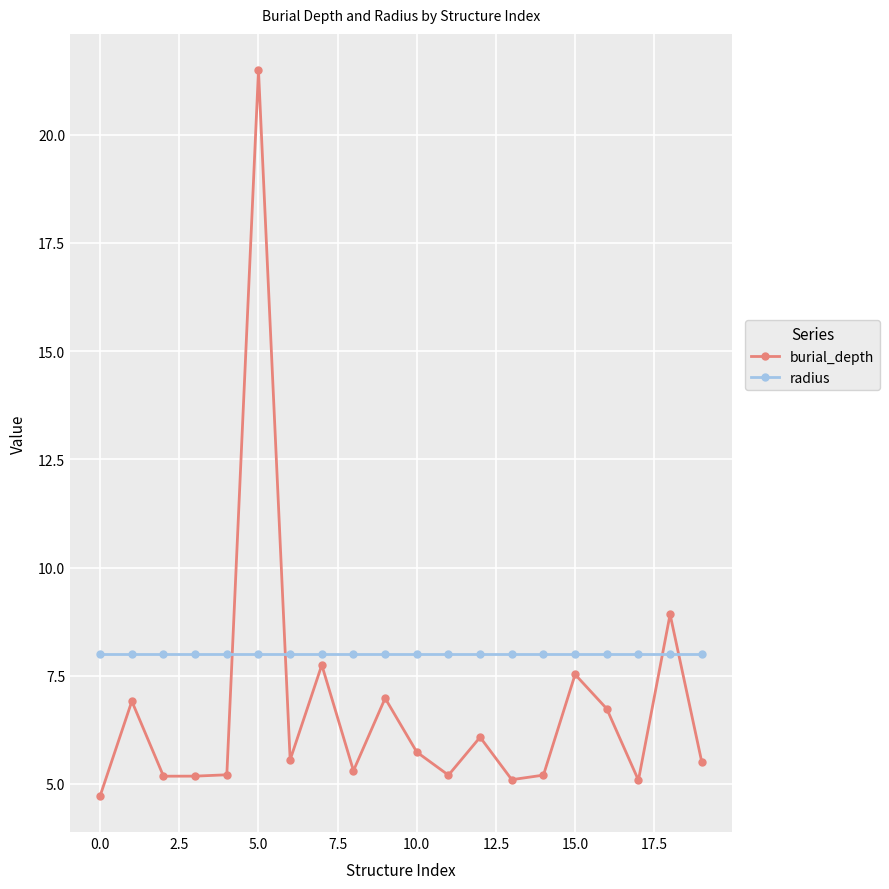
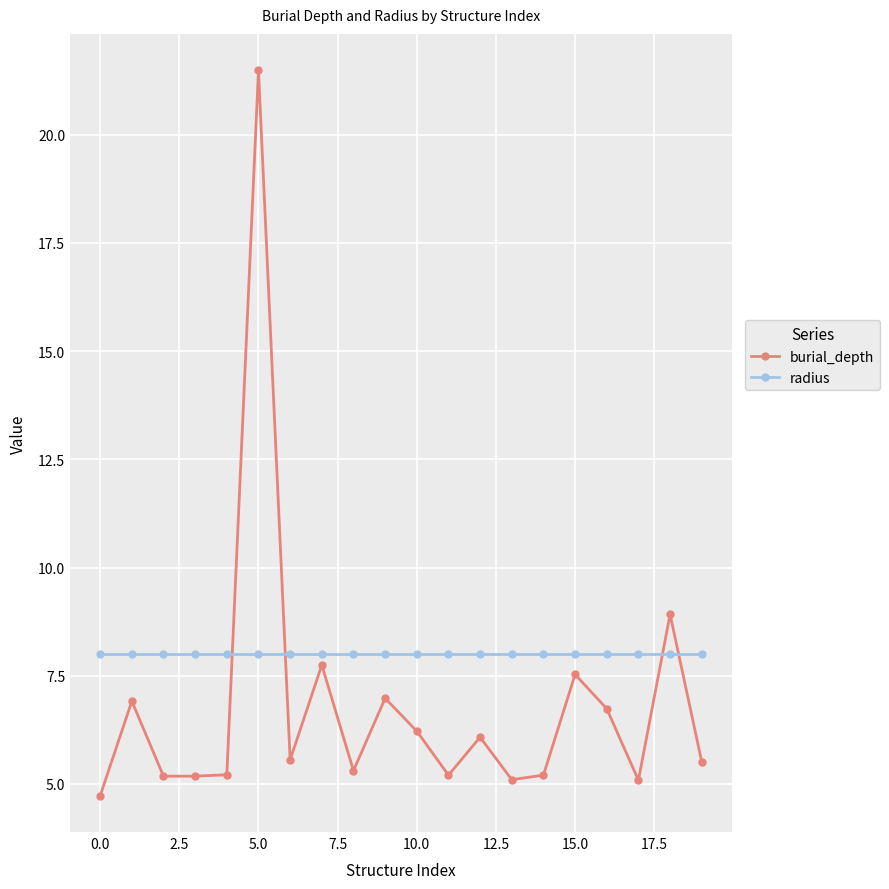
  {
    "burial_depth": {
      "0.0": 4.7,
      "5.0": 21.5,
-     "10.0": 5.7,
+     "10.0": 6.2,
      "15.0": 7.5
    },
    "radius": {
      "0.0": 8.0,
      "5.0": 8.0,
      "10.0": 8.0,
      "15.0": 8.0
    }
  }
